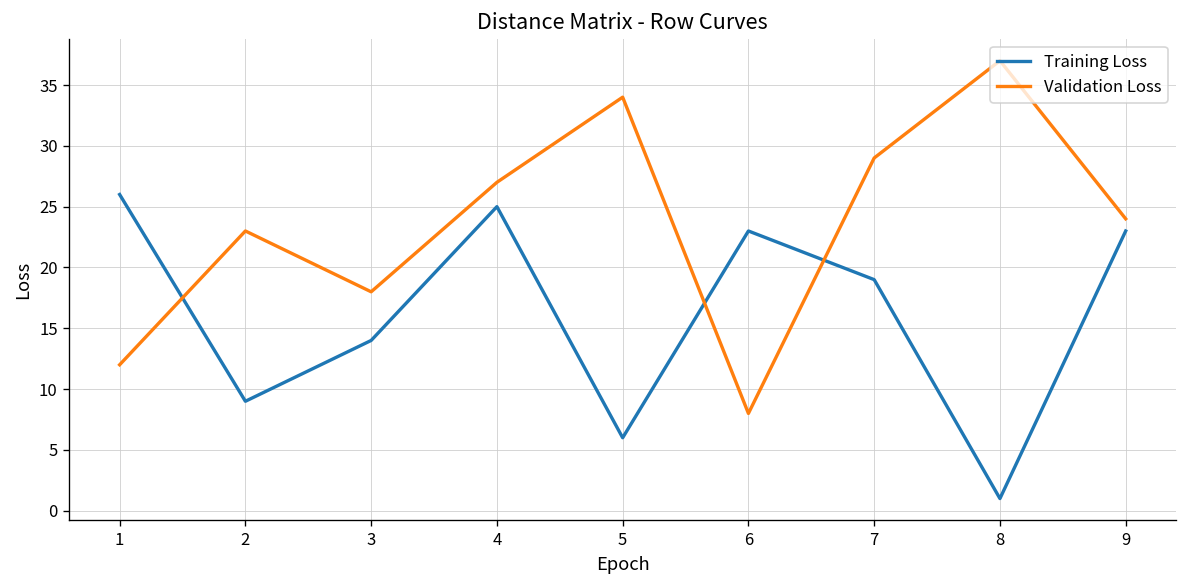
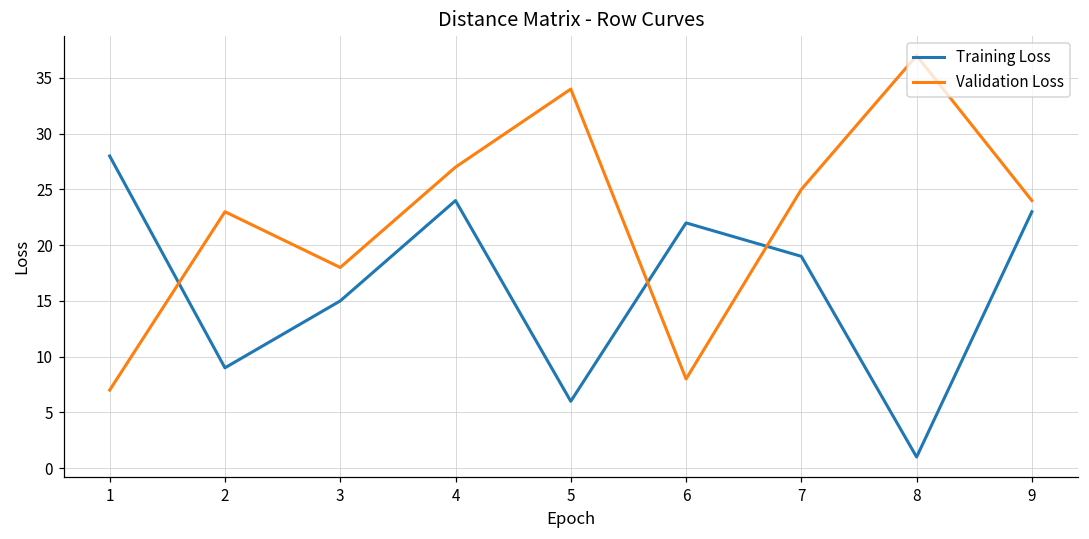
  {
    "Training Loss": {
-     "1": 26,
+     "1": 28,
      "2": 9,
-     "3": 14,
-     "4": 25,
+     "3": 15,
+     "4": 24,
      "5": 6,
-     "6": 23,
+     "6": 22,
      "7": 19,
      "8": 1,
      "9": 23
    },
    "Validation Loss": {
-     "1": 12,
+     "1": 7,
      "2": 23,
      "3": 18,
      "4": 27,
      "5": 34,
      "6": 8,
-     "7": 29,
+     "7": 25,
      "9": 24
    }
  }
